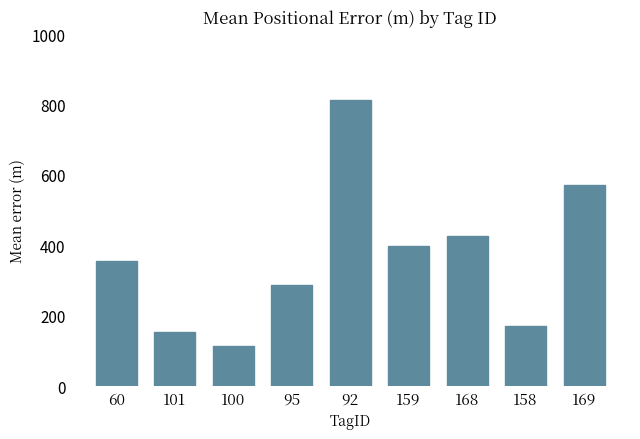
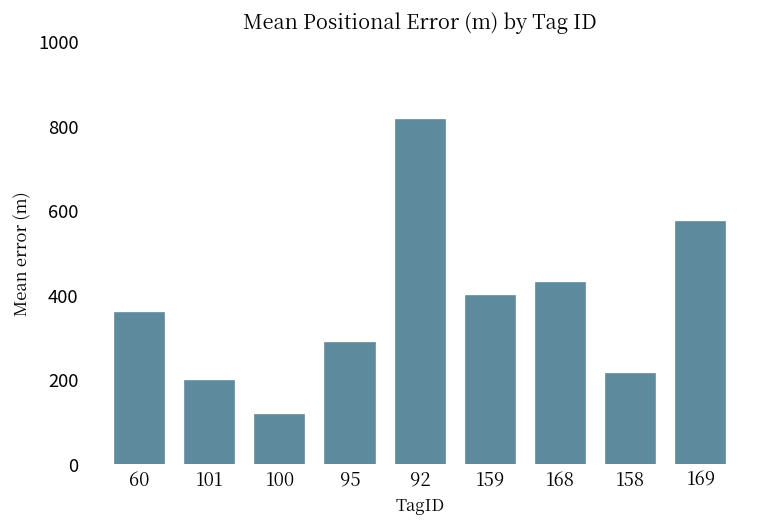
  {
    "60": 360,
-   "101": 150,
+   "101": 190,
    "100": 120,
    "95": 290,
    "92": 810,
    "159": 400,
    "168": 430,
-   "158": 170,
+   "158": 210,
    "169": 570
  }
